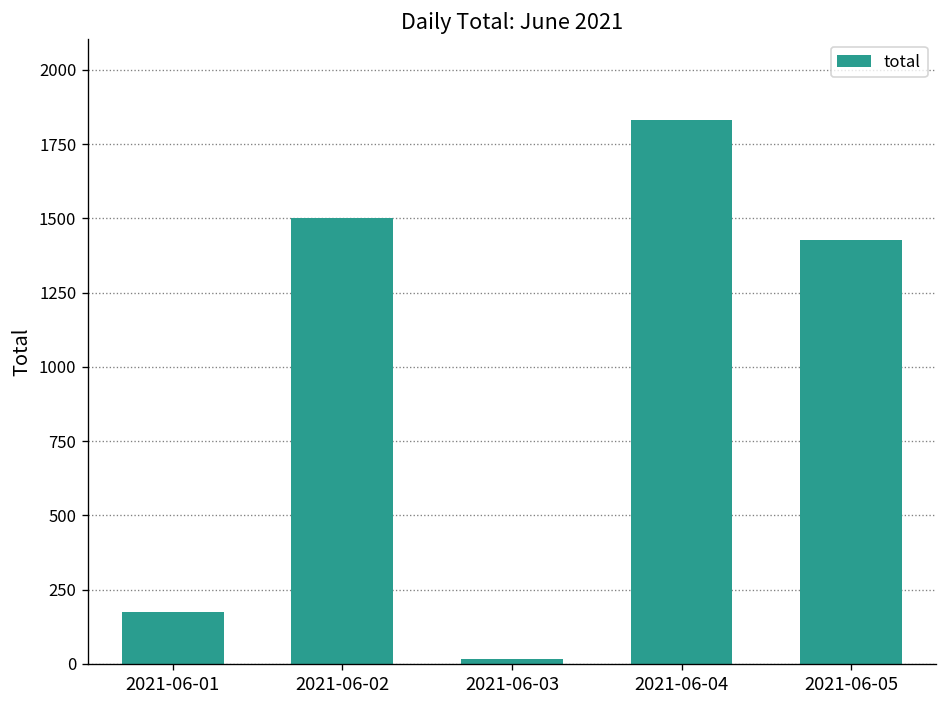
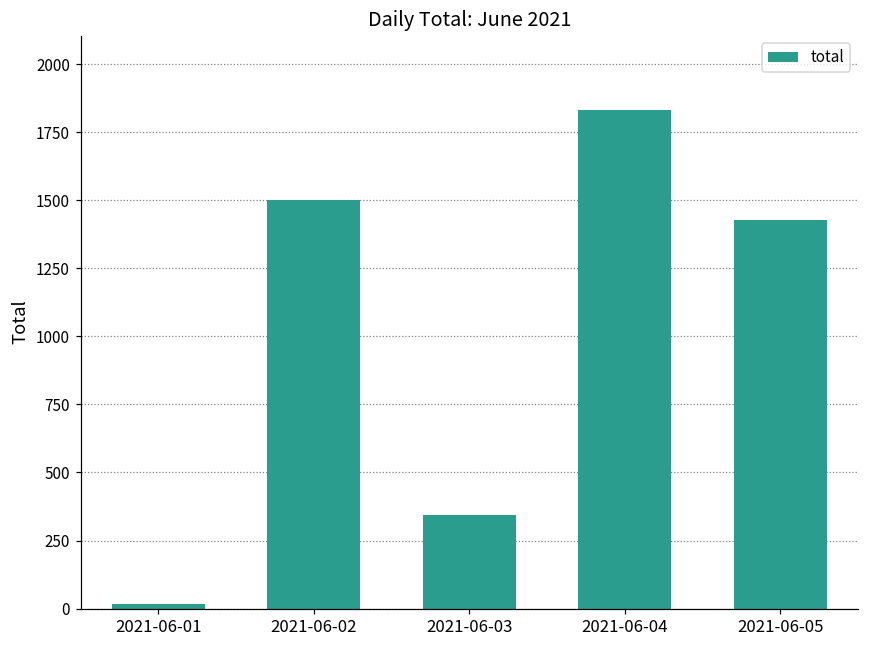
  {
-   "2021-06-01": 180,
+   "2021-06-01": 20,
    "2021-06-02": 1500,
-   "2021-06-03": 20,
+   "2021-06-03": 340,
    "2021-06-04": 1830,
    "2021-06-05": 1430
  }
